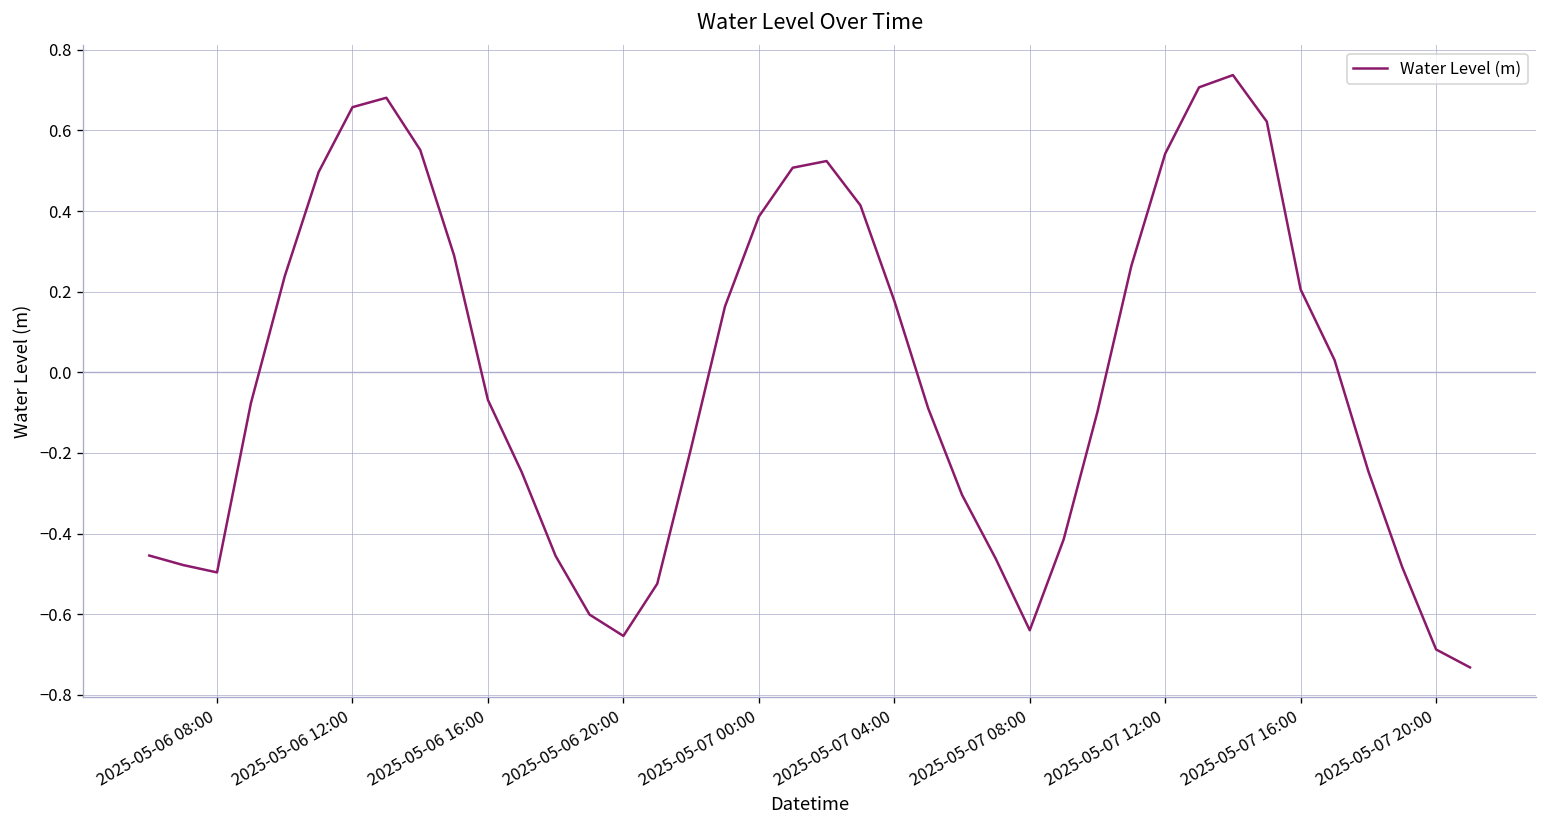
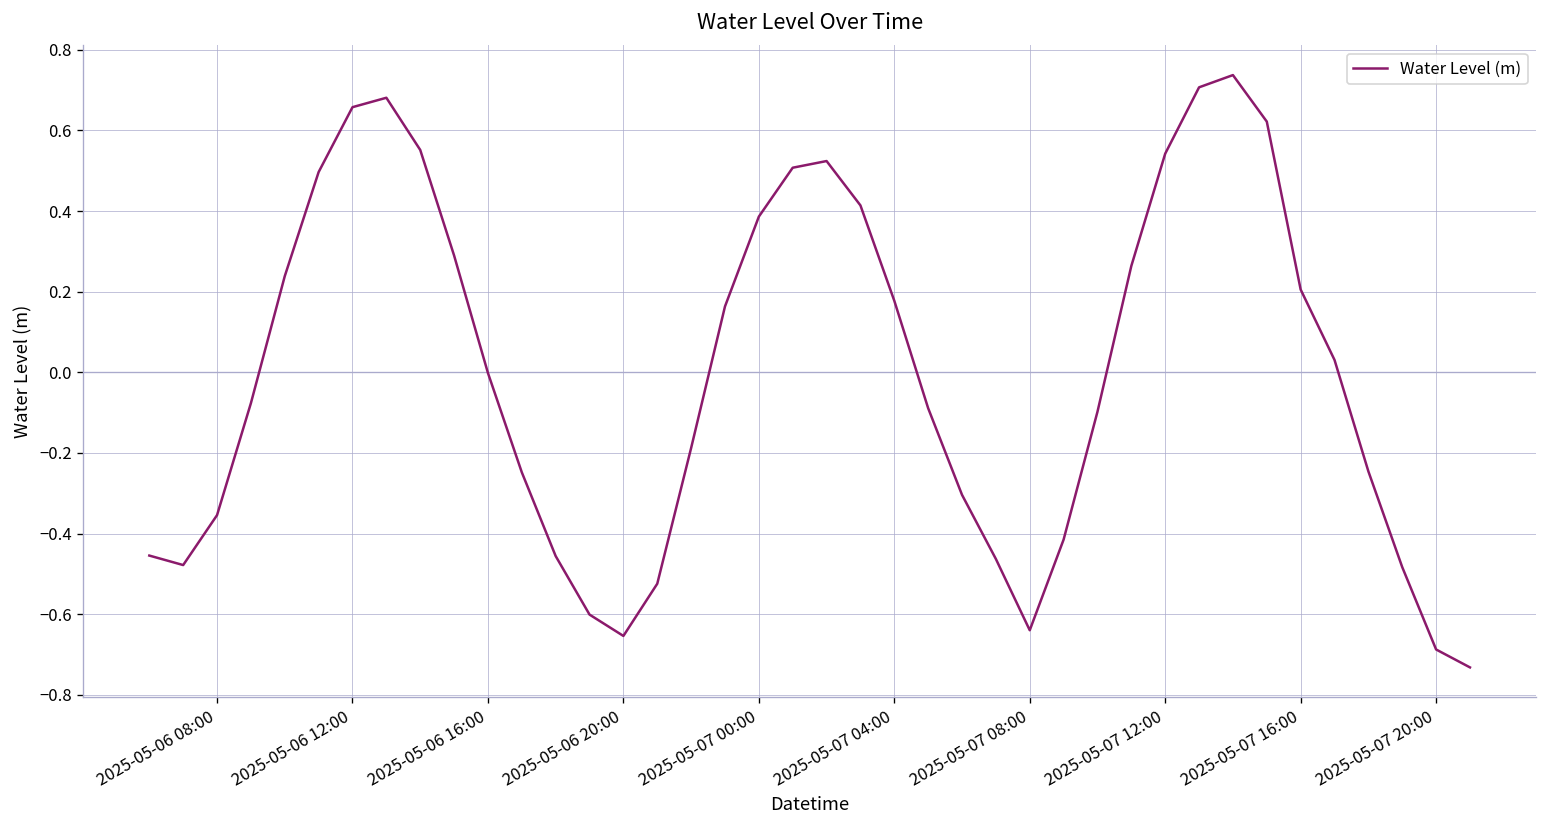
  {
-   "2025-05-06 08:00": -0.50,
+   "2025-05-06 08:00": -0.35,
    "2025-05-06 12:00": 0.66,
-   "2025-05-06 16:00": -0.07,
+   "2025-05-06 16:00": 0.00,
    "2025-05-06 20:00": -0.65,
    "2025-05-07 00:00": 0.39,
    "2025-05-07 04:00": 0.18,
    "2025-05-07 08:00": -0.64,
    "2025-05-07 12:00": 0.54,
    "2025-05-07 16:00": 0.21,
    "2025-05-07 20:00": -0.69
  }
